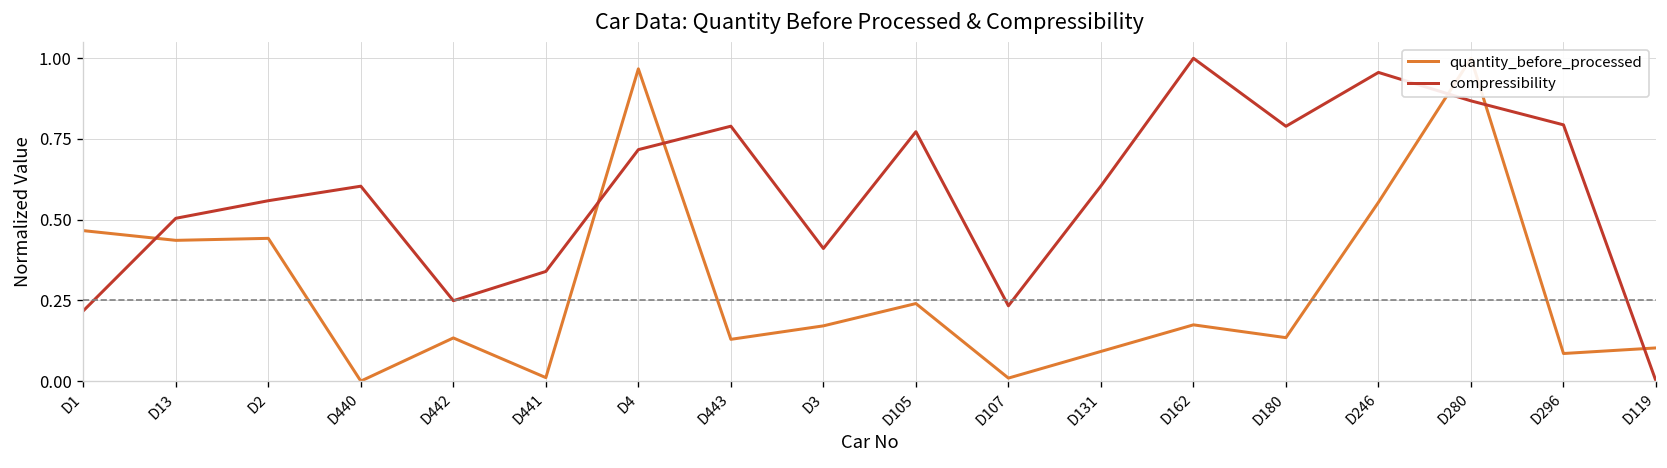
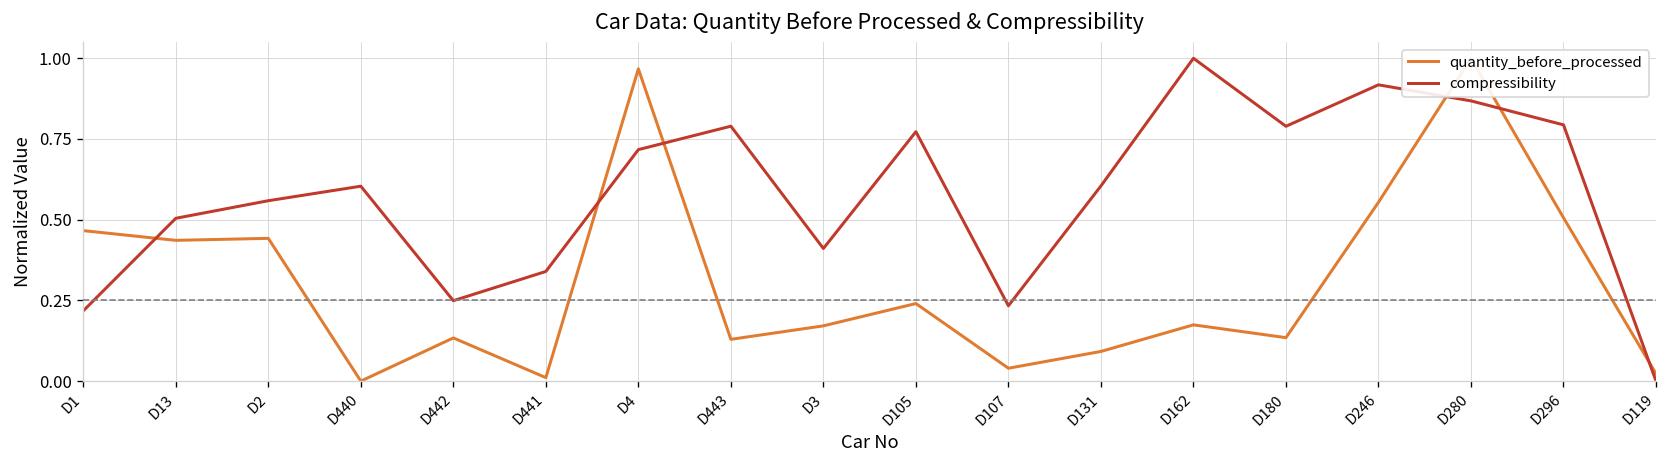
  {
    "quantity_before_processed": {
      "D1": 0.47,
      "D13": 0.44,
      "D2": 0.44,
      "D440": 0.00,
      "D442": 0.13,
      "D441": 0.01,
      "D4": 0.97,
      "D443": 0.13,
      "D3": 0.17,
      "D105": 0.24,
-     "D107": 0.01,
+     "D107": 0.04,
      "D131": 0.09,
      "D162": 0.17,
      "D180": 0.13,
      "D246": 0.55,
-     "D296": 0.09,
-     "D119": 0.10
+     "D296": 0.51,
+     "D119": 0.02
    },
    "compressibility": {
      "D1": 0.22,
      "D13": 0.50,
      "D2": 0.56,
      "D440": 0.60,
      "D442": 0.25,
      "D441": 0.34,
      "D4": 0.72,
      "D443": 0.79,
      "D3": 0.41,
      "D105": 0.77,
      "D107": 0.23,
      "D131": 0.60,
      "D162": 1.00,
      "D180": 0.79,
-     "D246": 0.96,
+     "D246": 0.92,
      "D280": 0.87,
      "D296": 0.79,
      "D119": 0.00
    }
  }
